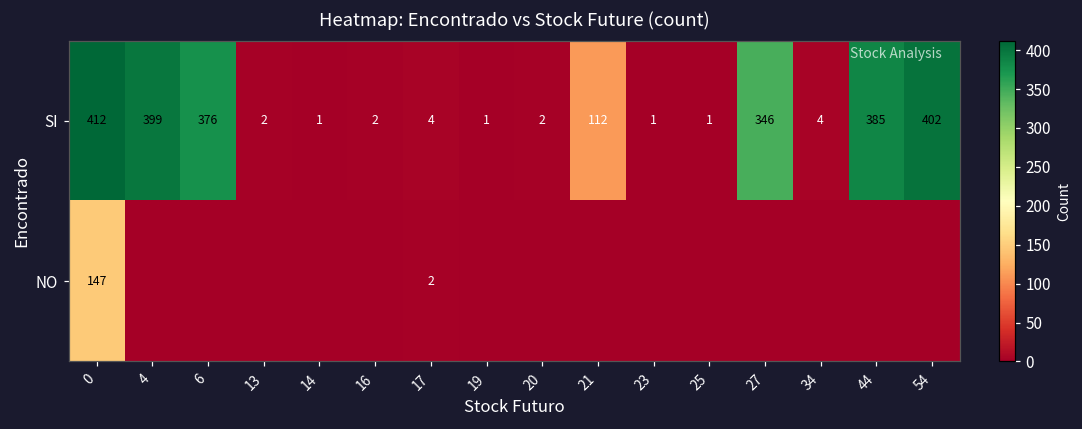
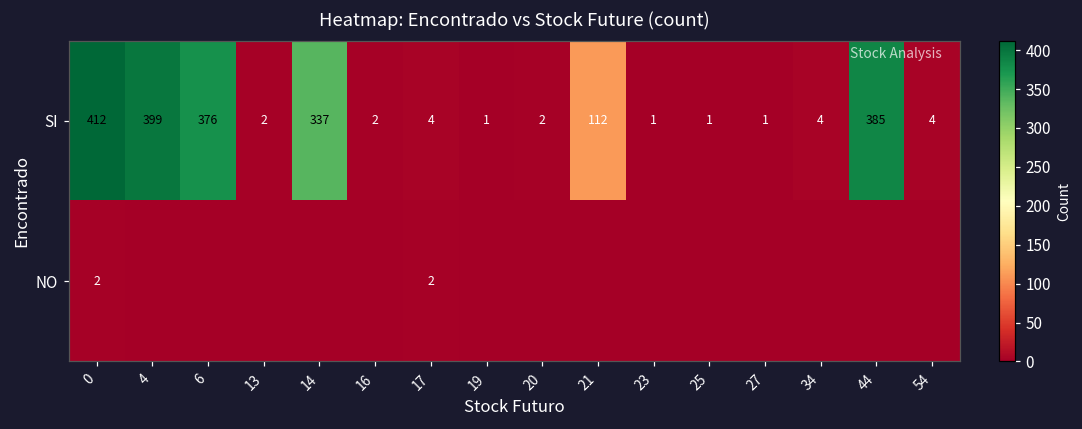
  {
    "SI": {
      "0": 412,
      "4": 399,
      "6": 376,
      "13": 2,
-     "14": 1,
+     "14": 337,
      "16": 2,
      "17": 4,
      "19": 1,
      "20": 2,
      "21": 112,
      "23": 1,
      "25": 1,
-     "27": 346,
+     "27": 1,
      "34": 4,
-     "54": 402
+     "54": 4
    },
    "NO": {
-     "0": 147,
+     "0": 2,
      "17": 2
    }
  }
